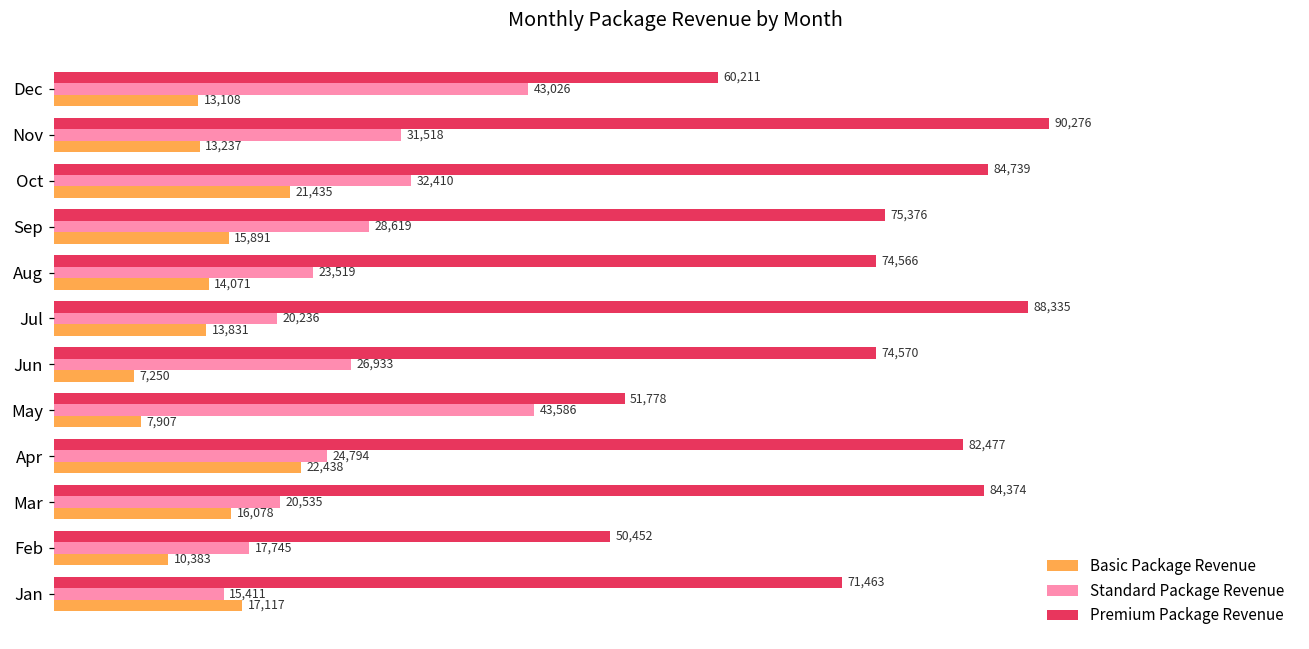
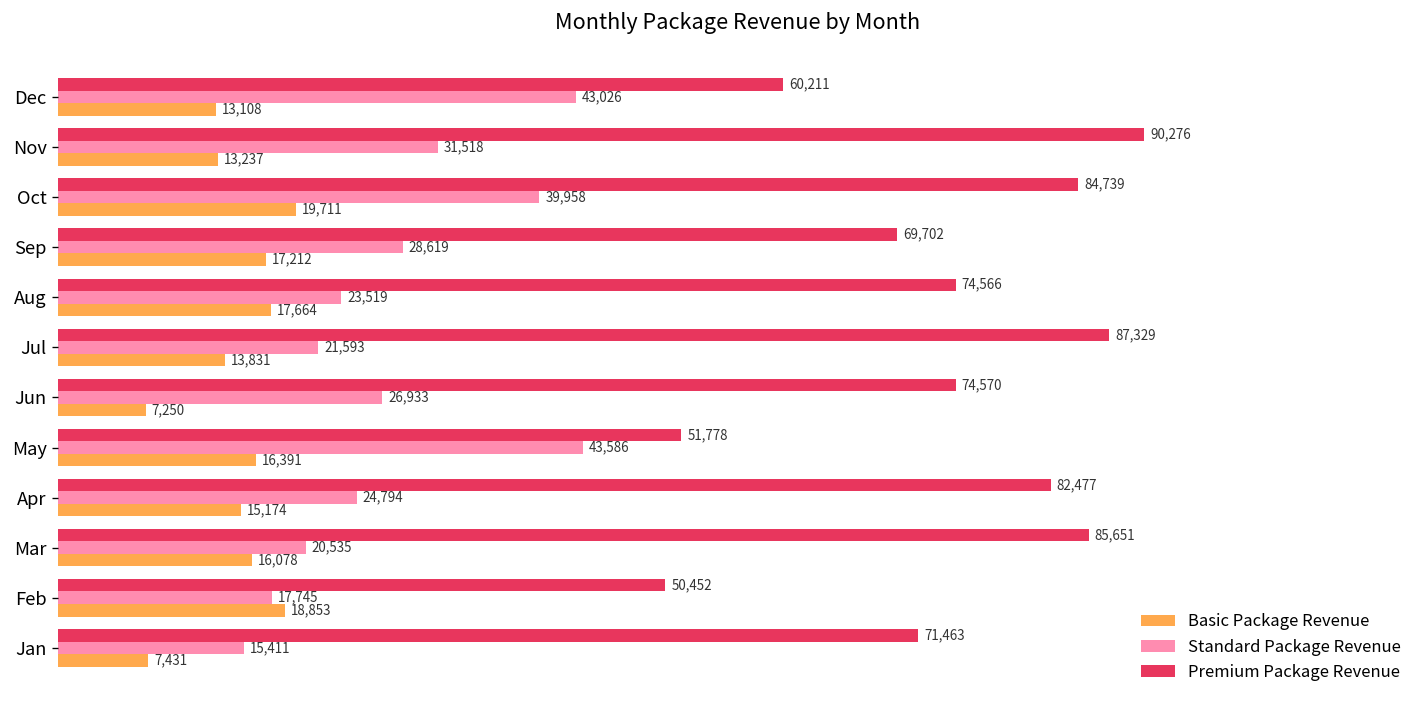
  {
    "Basic Package Revenue": {
      "Dec": "13,108",
      "Nov": "13,237",
-     "Oct": "21,435",
-     "Sep": "15,891",
-     "Aug": "14,071",
+     "Oct": "19,711",
+     "Sep": "17,212",
+     "Aug": "17,664",
      "Jul": "13,831",
      "Jun": "7,250",
-     "May": "7,907",
-     "Apr": "22,438",
+     "May": "16,391",
+     "Apr": "15,174",
      "Mar": "16,078",
-     "Feb": "10,383",
-     "Jan": "17,117"
+     "Feb": "18,853",
+     "Jan": "7,431"
    },
    "Standard Package Revenue": {
      "Dec": "43,026",
      "Nov": "31,518",
-     "Oct": "32,410",
+     "Oct": "39,958",
      "Sep": "28,619",
      "Aug": "23,519",
-     "Jul": "20,236",
+     "Jul": "21,593",
      "Jun": "26,933",
      "May": "43,586",
      "Apr": "24,794",
      "Mar": "20,535",
      "Feb": "17,745",
      "Jan": "15,411"
    },
    "Premium Package Revenue": {
      "Dec": "60,211",
      "Nov": "90,276",
      "Oct": "84,739",
-     "Sep": "75,376",
+     "Sep": "69,702",
      "Aug": "74,566",
-     "Jul": "88,335",
+     "Jul": "87,329",
      "Jun": "74,570",
      "May": "51,778",
      "Apr": "82,477",
-     "Mar": "84,374",
+     "Mar": "85,651",
      "Feb": "50,452",
      "Jan": "71,463"
    }
  }
